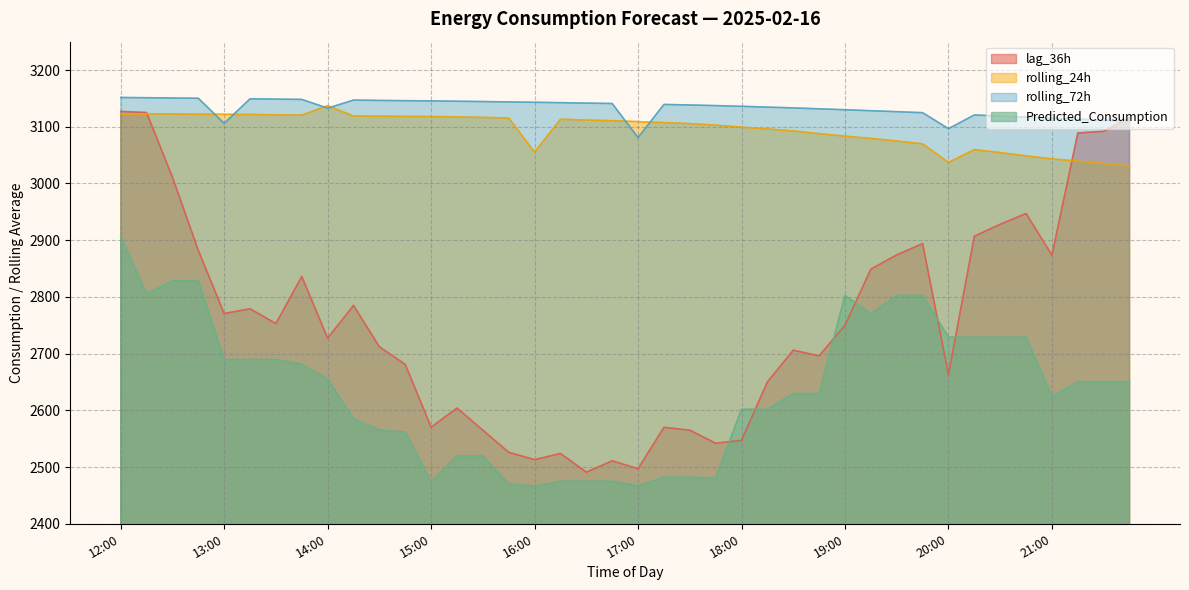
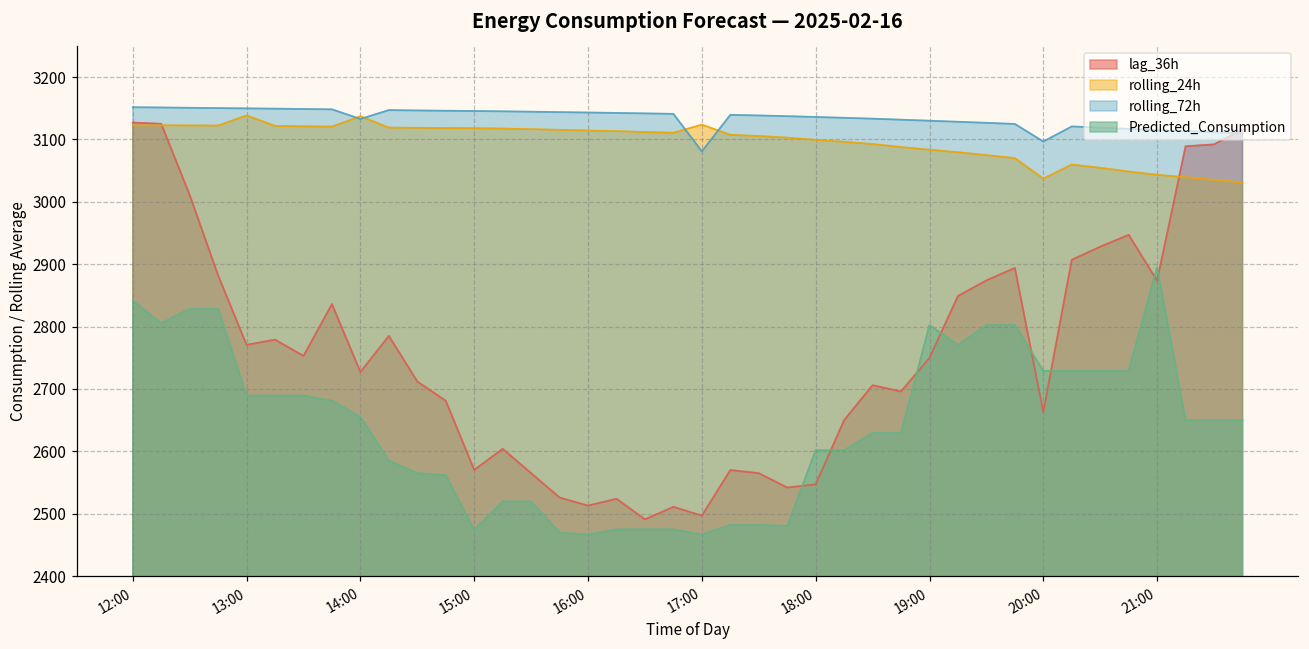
  {
    "lag_36h": {
      "12:00": 3130,
      "13:00": 2770,
      "14:00": 2730,
      "15:00": 2570,
      "16:00": 2510,
      "17:00": 2500,
      "18:00": 2550,
      "19:00": 2750,
      "20:00": 2660,
      "21:00": 2870
    },
    "rolling_24h": {
      "12:00": 3120,
-     "13:00": 3120,
+     "13:00": 3140,
      "15:00": 3120,
-     "16:00": 3060,
-     "17:00": 3110,
+     "16:00": 3110,
+     "17:00": 3120,
      "18:00": 3100,
      "19:00": 3080,
      "20:00": 3040,
      "21:00": 3040
    },
    "rolling_72h": {
      "12:00": 3150,
-     "13:00": 3110,
+     "13:00": 3150,
      "15:00": 3150,
      "16:00": 3140,
      "17:00": 3080,
      "18:00": 3140,
      "19:00": 3130,
      "20:00": 3100
    },
    "Predicted_Consumption": {
-     "12:00": 2910,
+     "12:00": 2840,
      "13:00": 2690,
      "14:00": 2660,
      "15:00": 2470,
      "16:00": 2470,
      "17:00": 2470,
      "18:00": 2600,
      "19:00": 2800,
      "20:00": 2730,
-     "21:00": 2620
+     "21:00": 2900
    }
  }
